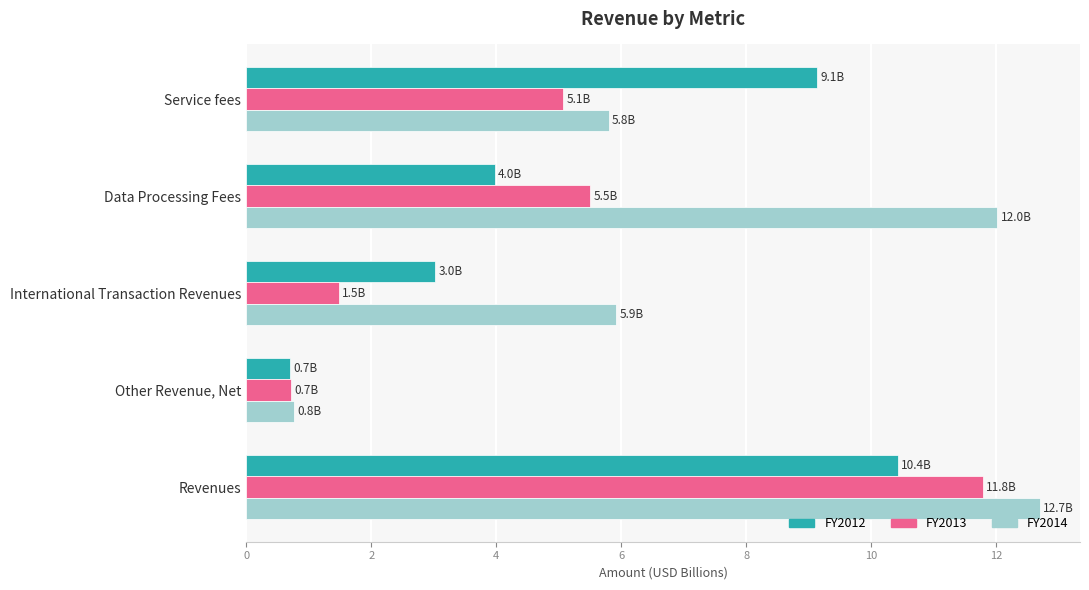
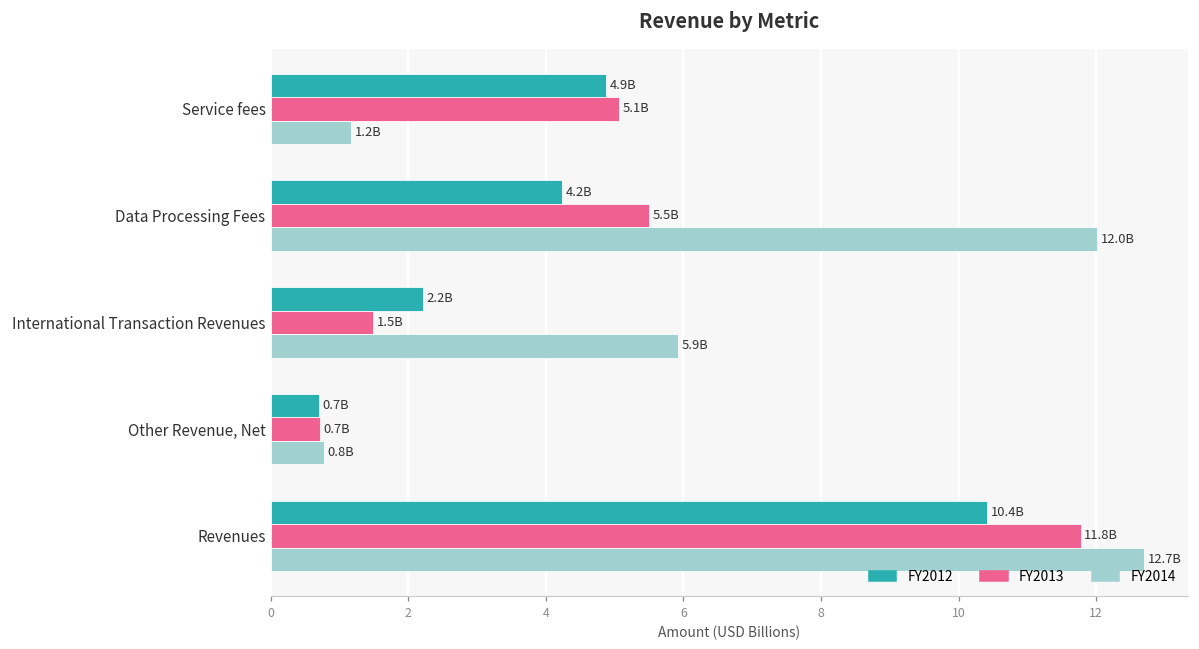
  {
    "FY2012": {
-     "Service fees": "9.1B",
-     "Data Processing Fees": "4.0B",
-     "International Transaction Revenues": "3.0B",
+     "Service fees": "4.9B",
+     "Data Processing Fees": "4.2B",
+     "International Transaction Revenues": "2.2B",
      "Other Revenue, Net": "0.7B",
      "Revenues": "10.4B"
    },
    "FY2013": {
      "Service fees": "5.1B",
      "Data Processing Fees": "5.5B",
      "International Transaction Revenues": "1.5B",
      "Other Revenue, Net": "0.7B",
      "Revenues": "11.8B"
    },
    "FY2014": {
-     "Service fees": "5.8B",
+     "Service fees": "1.2B",
      "Data Processing Fees": "12.0B",
      "International Transaction Revenues": "5.9B",
      "Other Revenue, Net": "0.8B",
      "Revenues": "12.7B"
    }
  }
